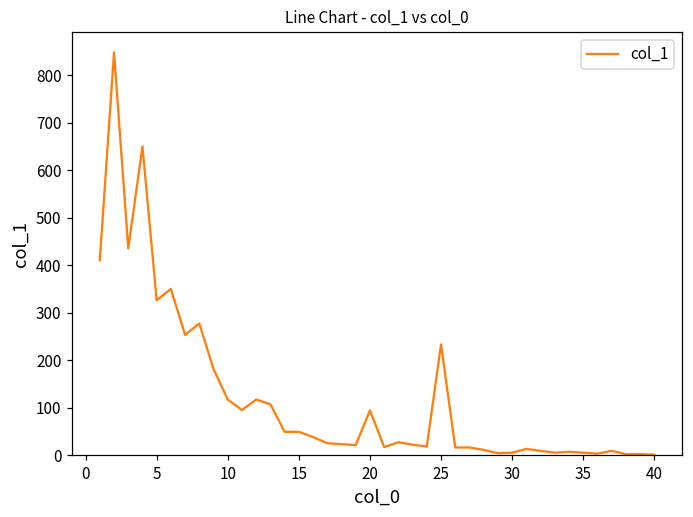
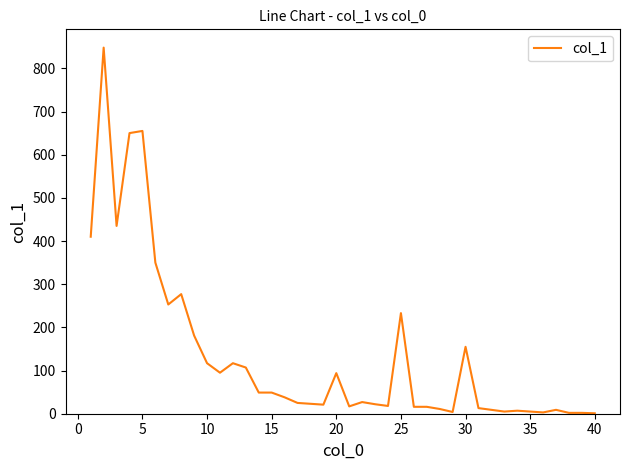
  {
-   "5": 330,
+   "5": 660,
    "10": 120,
    "15": 50,
    "20": 90,
    "25": 230,
-   "30": 10,
+   "30": 160,
    "35": 10,
    "40": 0
  }
